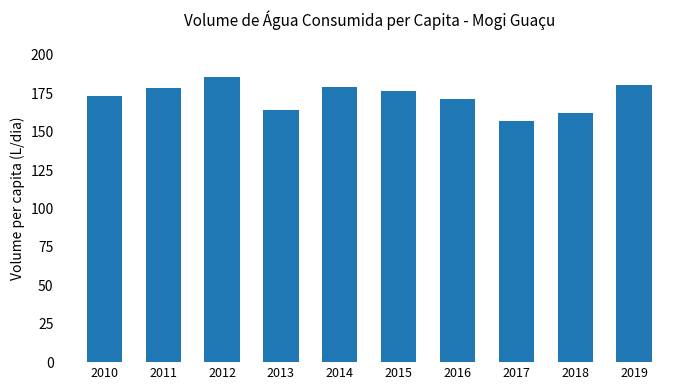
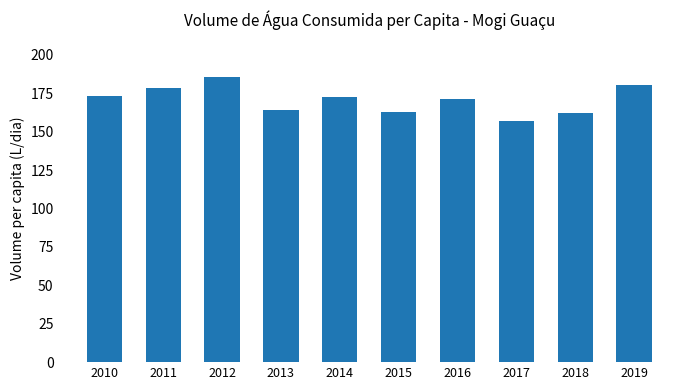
  {
    "2010": 173,
    "2011": 178,
    "2012": 186,
    "2013": 164,
-   "2014": 179,
-   "2015": 176,
+   "2014": 173,
+   "2015": 163,
    "2016": 171,
    "2017": 157,
    "2018": 162,
    "2019": 180
  }
